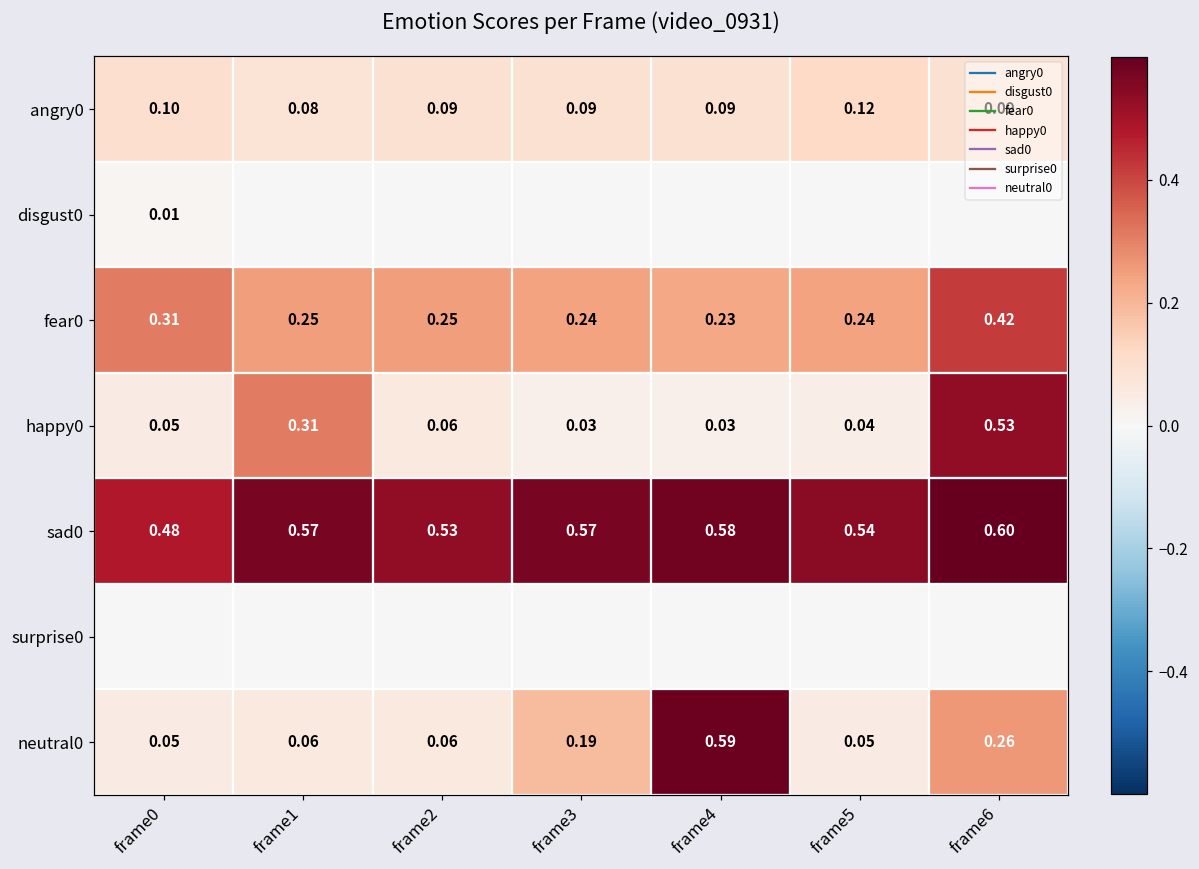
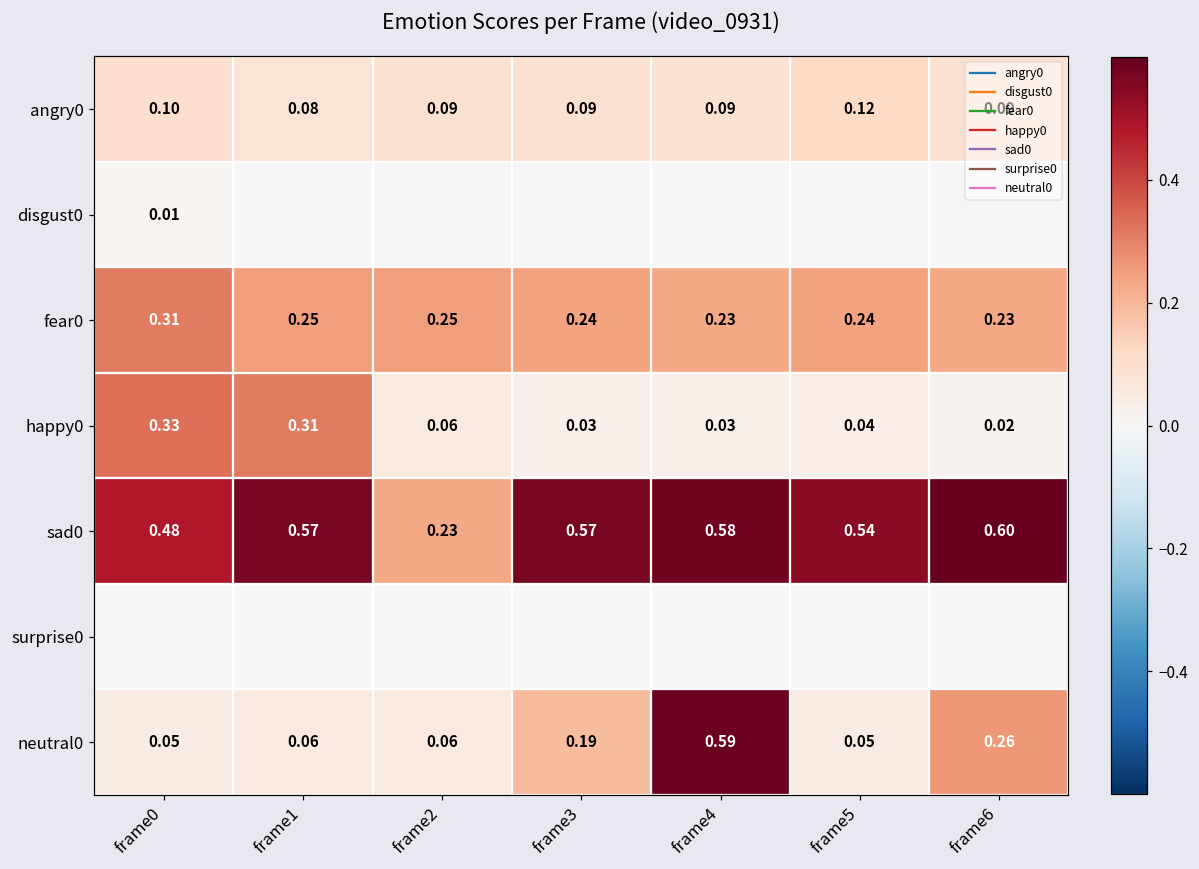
  {
    "angry0": {
      "frame0": 0.10,
      "frame1": 0.08,
      "frame2": 0.09,
      "frame3": 0.09,
      "frame4": 0.09,
      "frame5": 0.12
    },
    "disgust0": {
      "frame0": 0.01
    },
    "fear0": {
      "frame0": 0.31,
      "frame1": 0.25,
      "frame2": 0.25,
      "frame3": 0.24,
      "frame4": 0.23,
      "frame5": 0.24,
-     "frame6": 0.42
+     "frame6": 0.23
    },
    "happy0": {
-     "frame0": 0.05,
+     "frame0": 0.33,
      "frame1": 0.31,
      "frame2": 0.06,
      "frame3": 0.03,
      "frame4": 0.03,
      "frame5": 0.04,
-     "frame6": 0.53
+     "frame6": 0.02
    },
    "sad0": {
      "frame0": 0.48,
      "frame1": 0.57,
-     "frame2": 0.53,
+     "frame2": 0.23,
      "frame3": 0.57,
      "frame4": 0.58,
      "frame5": 0.54,
      "frame6": 0.60
    },
    "neutral0": {
      "frame0": 0.05,
      "frame1": 0.06,
      "frame2": 0.06,
      "frame3": 0.19,
      "frame4": 0.59,
      "frame5": 0.05,
      "frame6": 0.26
    }
  }
